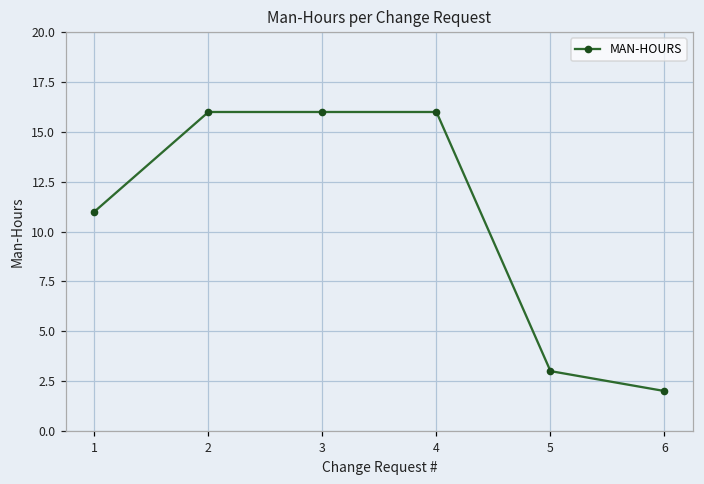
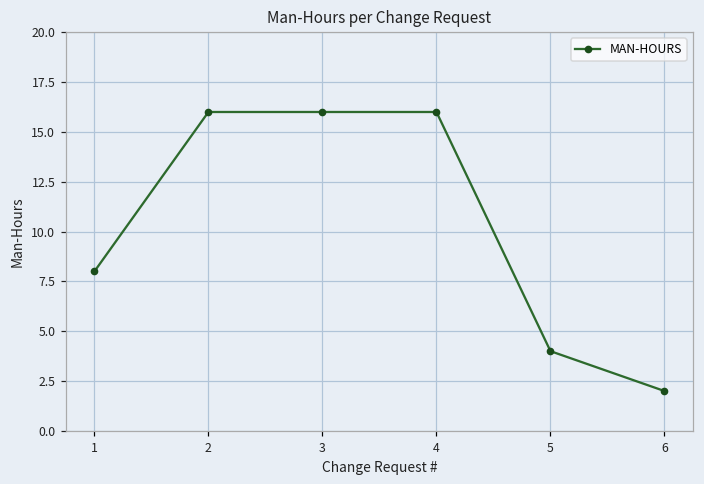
  {
-   "1": 11,
+   "1": 8,
    "2": 16,
    "3": 16,
    "4": 16,
-   "5": 3,
+   "5": 4,
    "6": 2
  }
